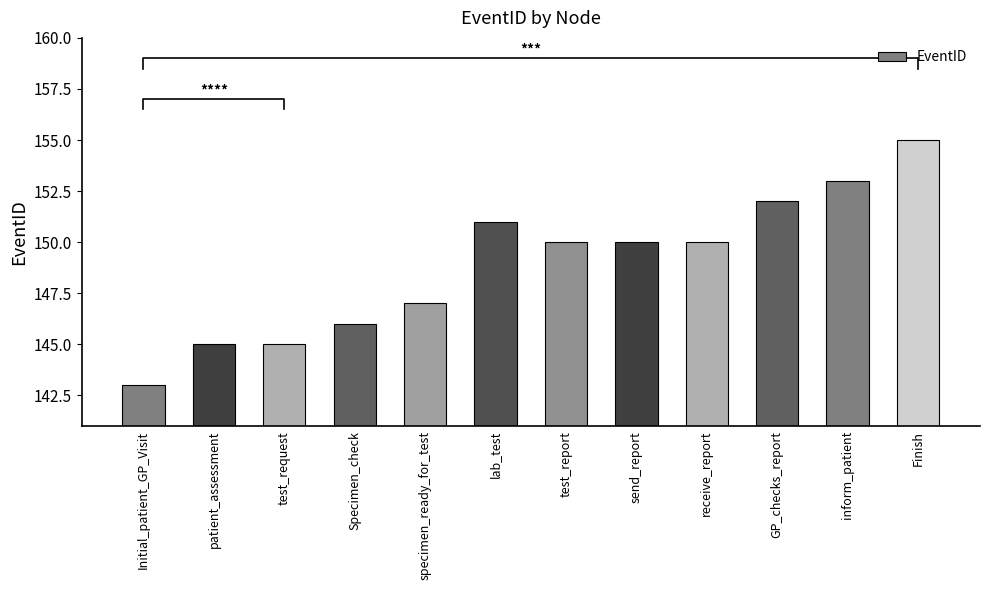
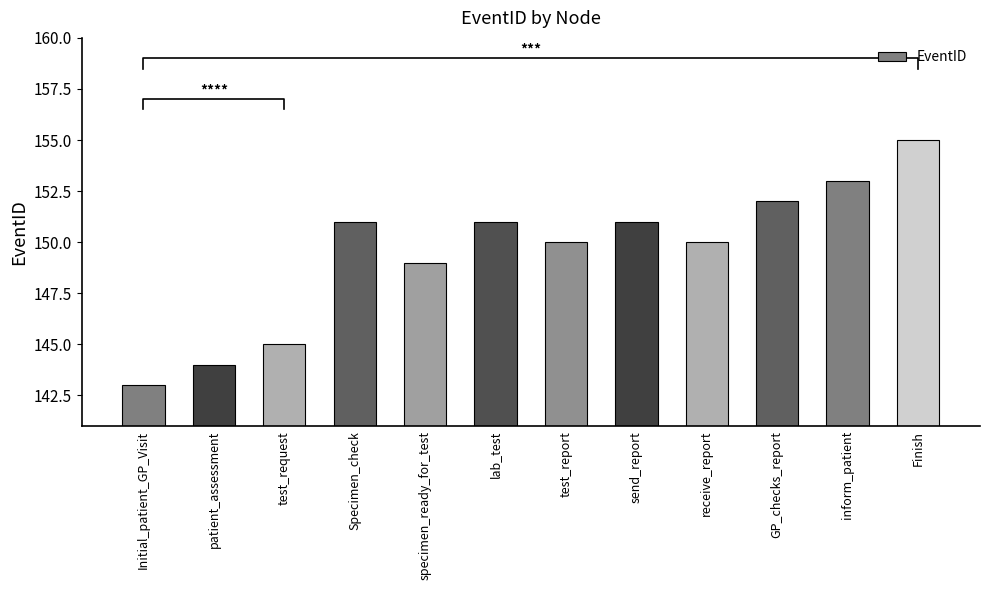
  {
    "EventID": {
      "Initial_patient_GP_Visit": 143,
-     "patient_assessment": 145,
+     "patient_assessment": 144,
      "test_request": 145,
-     "Specimen_check": 146,
-     "specimen_ready_for_test": 147,
+     "Specimen_check": 151,
+     "specimen_ready_for_test": 149,
      "lab_test": 151,
      "test_report": 150,
-     "send_report": 150,
+     "send_report": 151,
      "receive_report": 150,
      "GP_checks_report": 152,
      "inform_patient": 153,
      "Finish": 155
    }
  }
